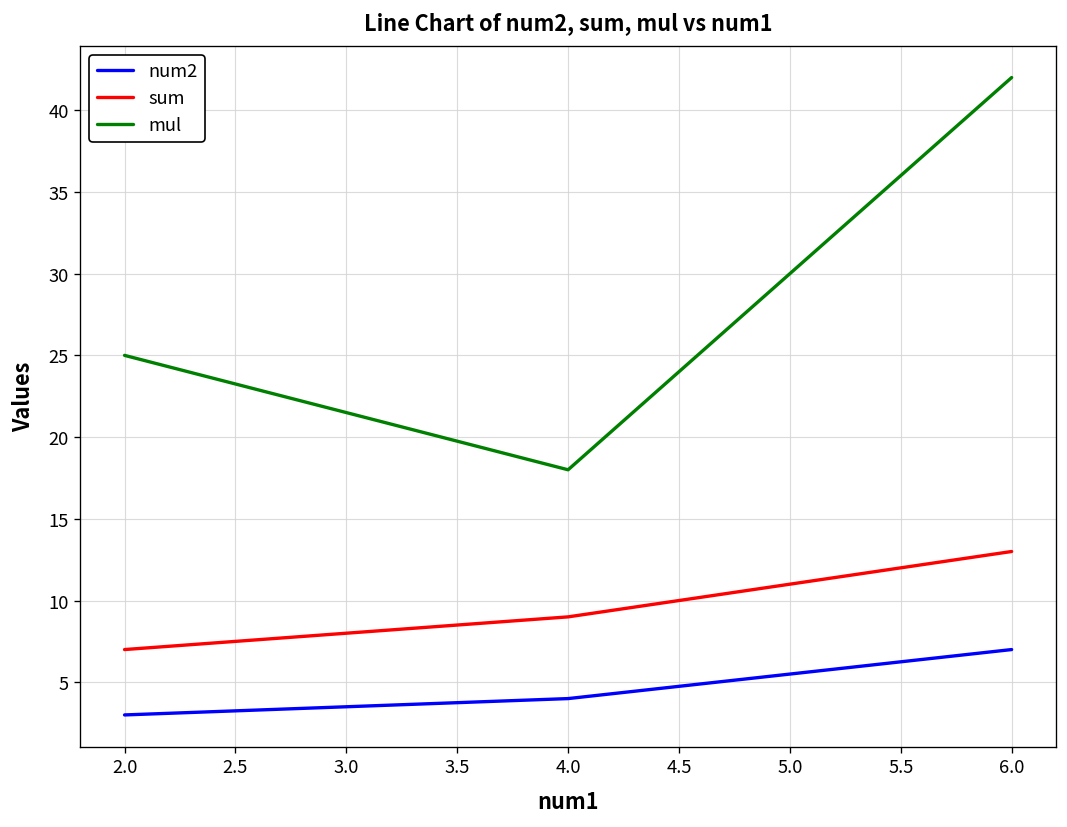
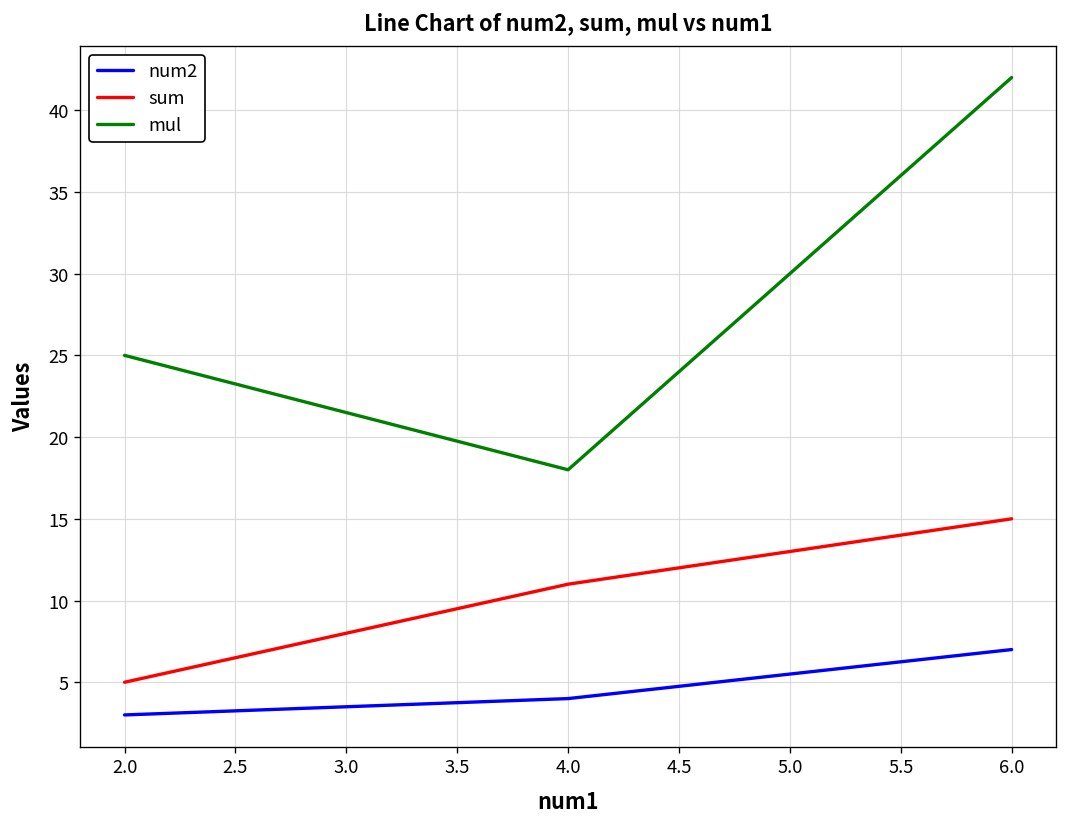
  {
    "num2": {
      "2.0": 3,
      "4.0": 4,
      "6.0": 7
    },
    "sum": {
-     "2.0": 7,
-     "4.0": 9,
-     "6.0": 13
+     "2.0": 5,
+     "4.0": 11,
+     "6.0": 15
    },
    "mul": {
      "2.0": 25,
      "4.0": 18,
      "6.0": 42
    }
  }
